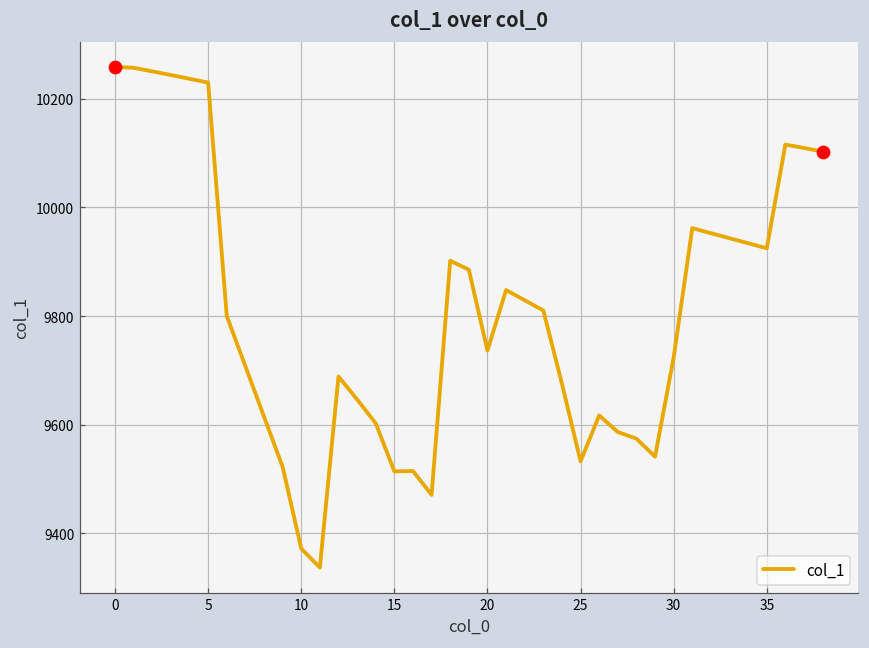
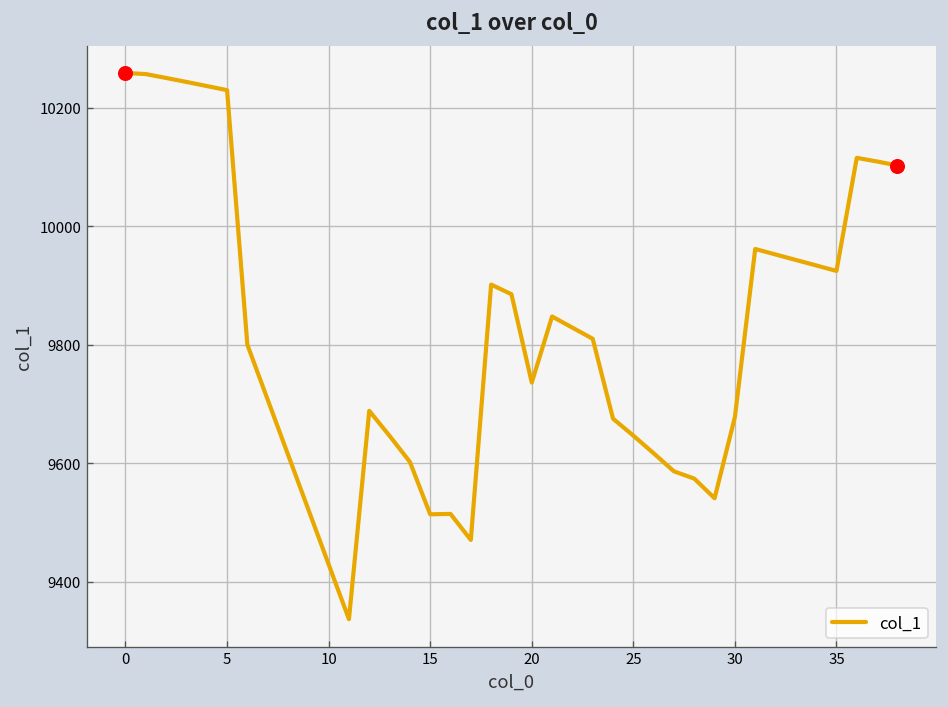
  {
    "col_1": {
      "5": 10230,
-     "10": 9370,
+     "10": 9430,
      "15": 9510,
      "20": 9740,
-     "25": 9530,
-     "30": 9720,
+     "25": 9650,
+     "30": 9680,
      "35": 9920
    }
  }
